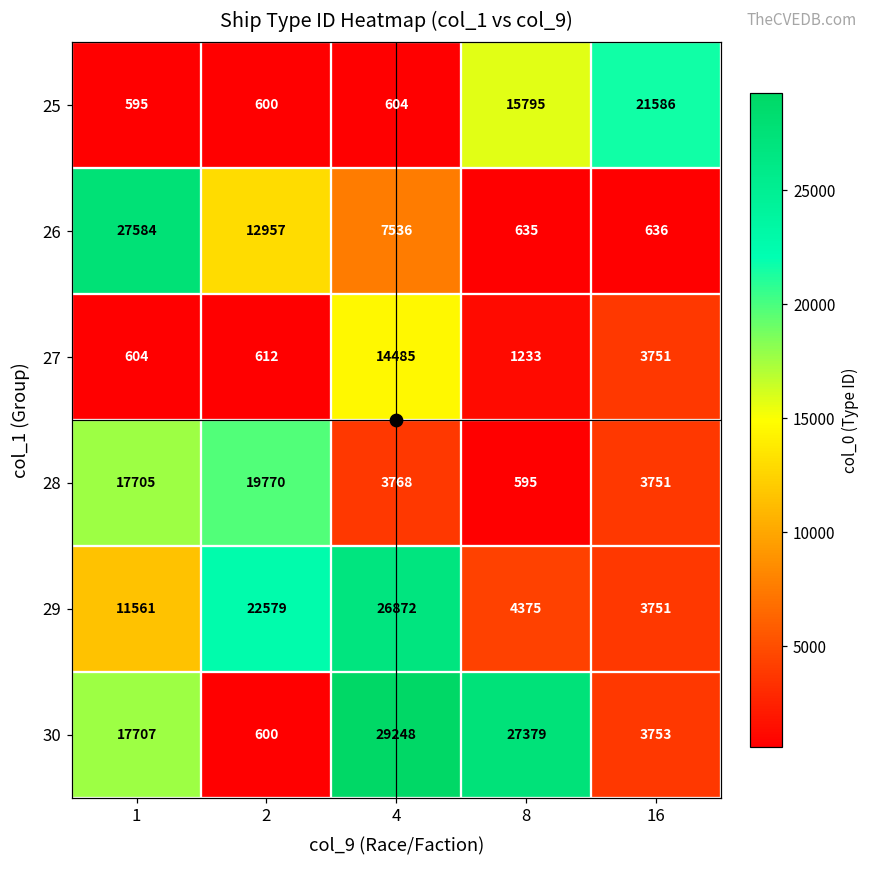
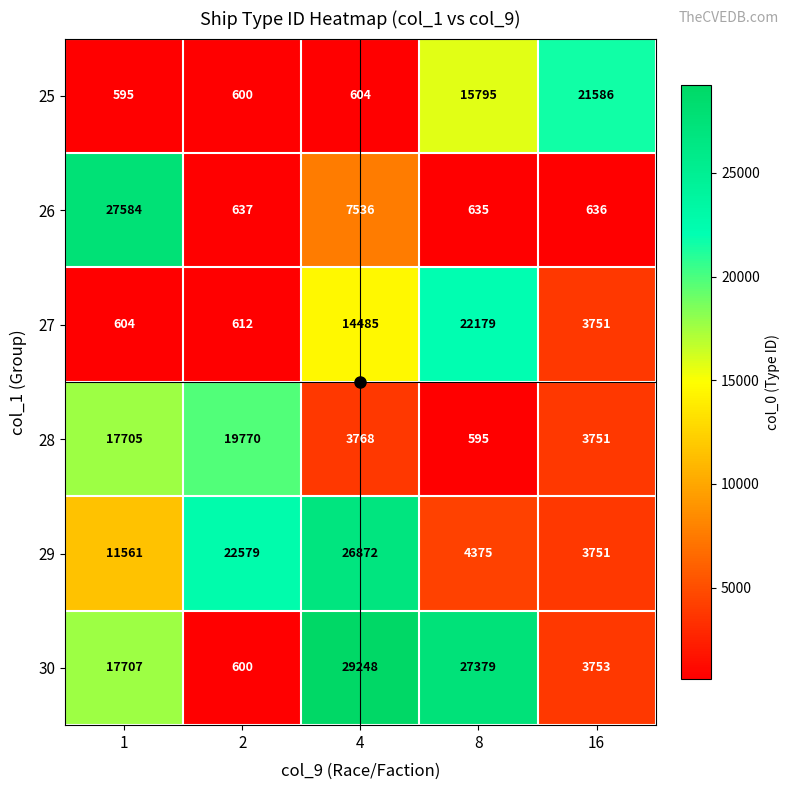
  {
    "25": {
      "1": 595,
      "2": 600,
      "4": 604,
      "8": 15795,
      "16": 21586
    },
    "26": {
      "1": 27584,
-     "2": 12957,
+     "2": 637,
      "4": 7536,
      "8": 635,
      "16": 636
    },
    "27": {
      "1": 604,
      "2": 612,
      "4": 14485,
-     "8": 1233,
+     "8": 22179,
      "16": 3751
    },
    "28": {
      "1": 17705,
      "2": 19770,
      "4": 3768,
      "8": 595,
      "16": 3751
    },
    "29": {
      "1": 11561,
      "2": 22579,
      "4": 26872,
      "8": 4375,
      "16": 3751
    },
    "30": {
      "1": 17707,
      "2": 600,
      "4": 29248,
      "8": 27379,
      "16": 3753
    }
  }
